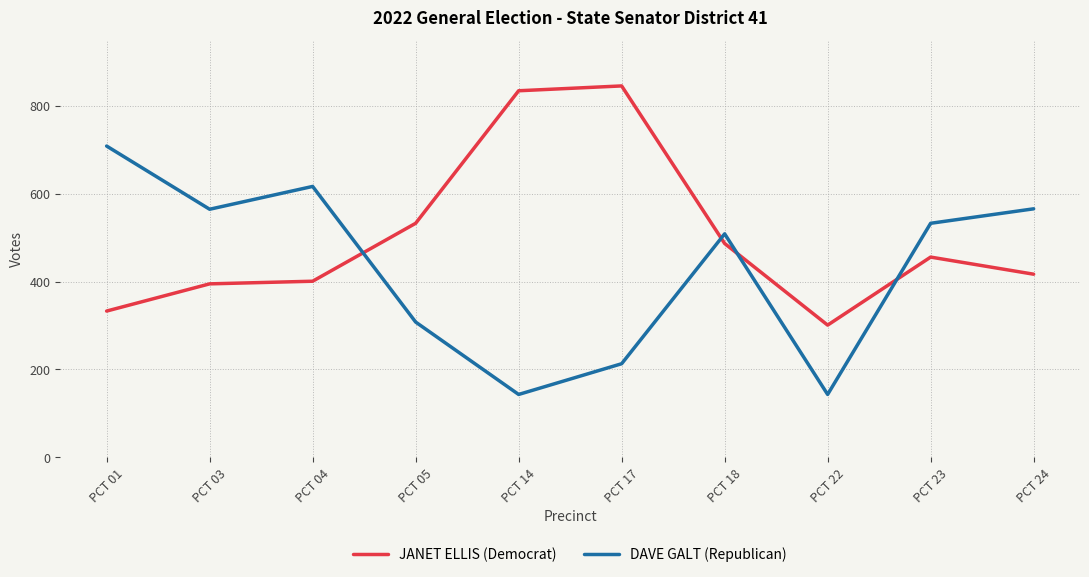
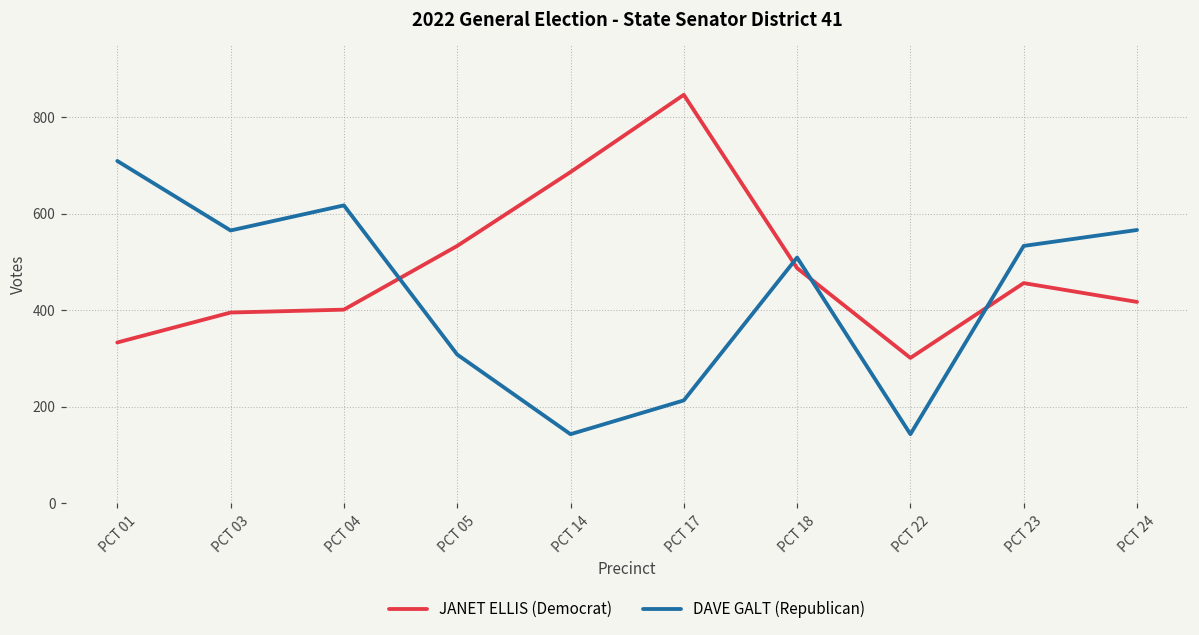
  {
    "JANET ELLIS (Democrat)": {
      "PCT 01": 330,
      "PCT 03": 400,
      "PCT 04": 400,
      "PCT 05": 530,
-     "PCT 14": 840,
+     "PCT 14": 690,
      "PCT 17": 850,
      "PCT 18": 490,
      "PCT 22": 300,
      "PCT 23": 460,
      "PCT 24": 420
    },
    "DAVE GALT (Republican)": {
      "PCT 01": 710,
      "PCT 03": 570,
      "PCT 04": 620,
      "PCT 05": 310,
      "PCT 14": 140,
      "PCT 17": 210,
      "PCT 18": 510,
      "PCT 22": 140,
      "PCT 23": 530,
      "PCT 24": 570
    }
  }
